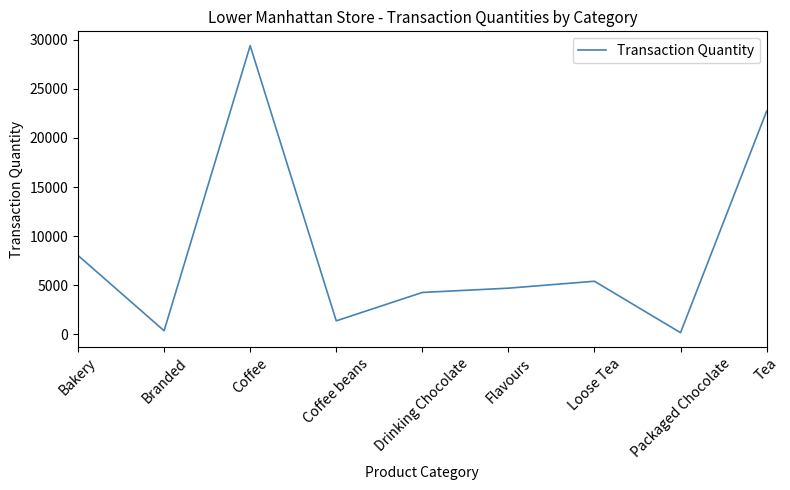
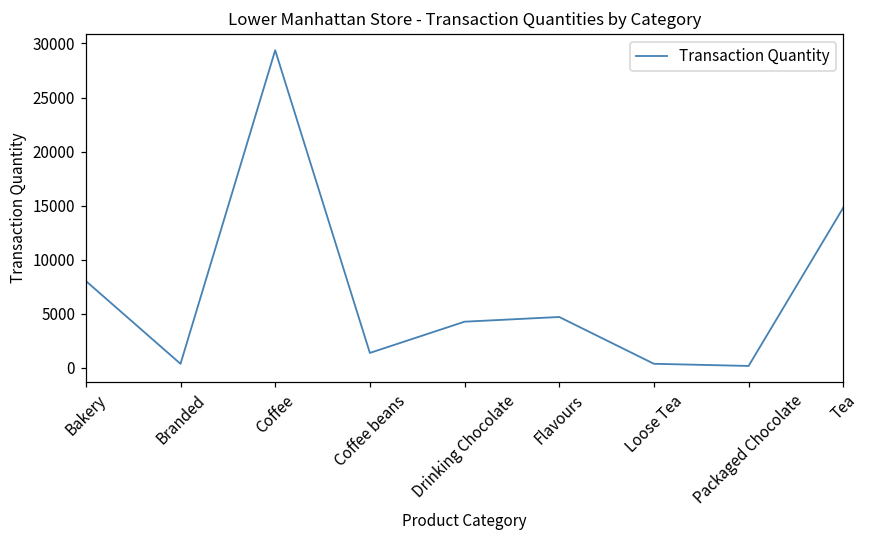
  {
    "Bakery": 8000,
    "Branded": 0,
    "Coffee": 29000,
    "Coffee beans": 1000,
    "Drinking Chocolate": 4000,
    "Flavours": 5000,
-   "Loose Tea": 5000,
+   "Loose Tea": 0,
    "Packaged Chocolate": 0,
-   "Tea": 23000
+   "Tea": 15000
  }
